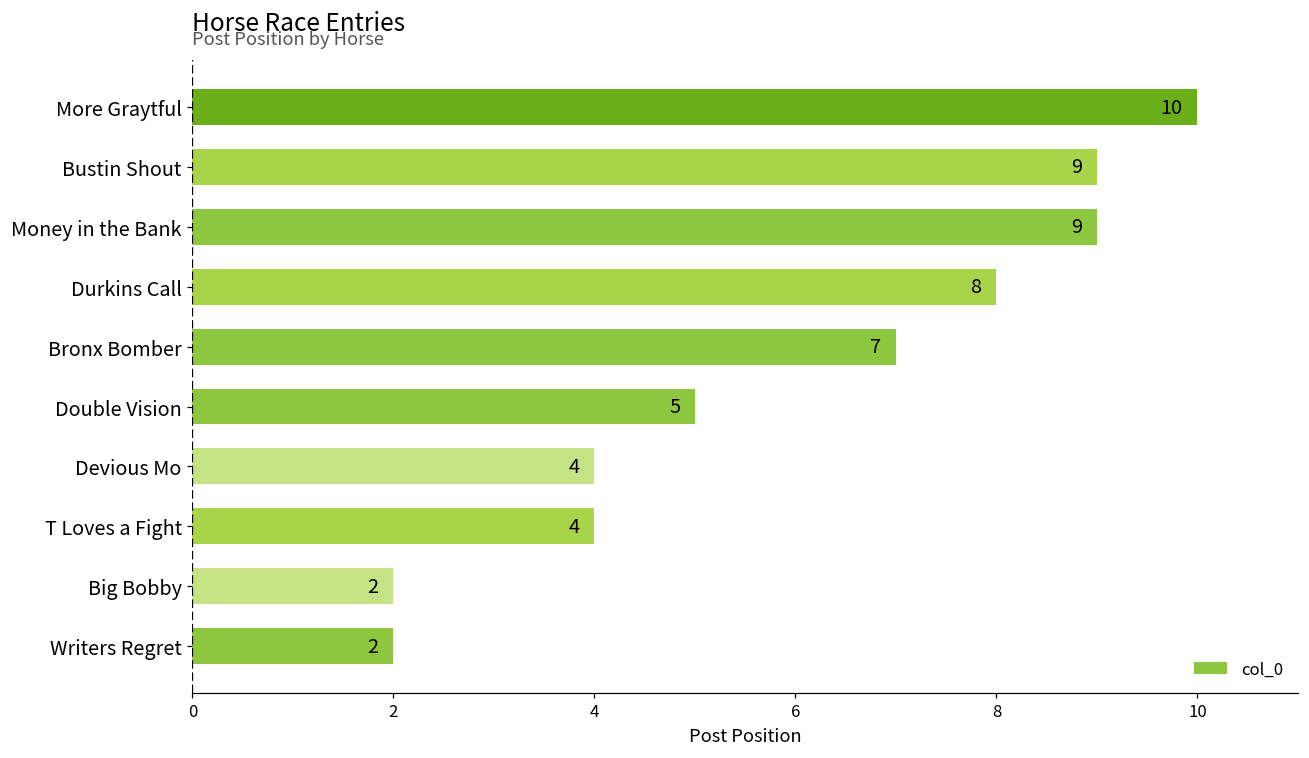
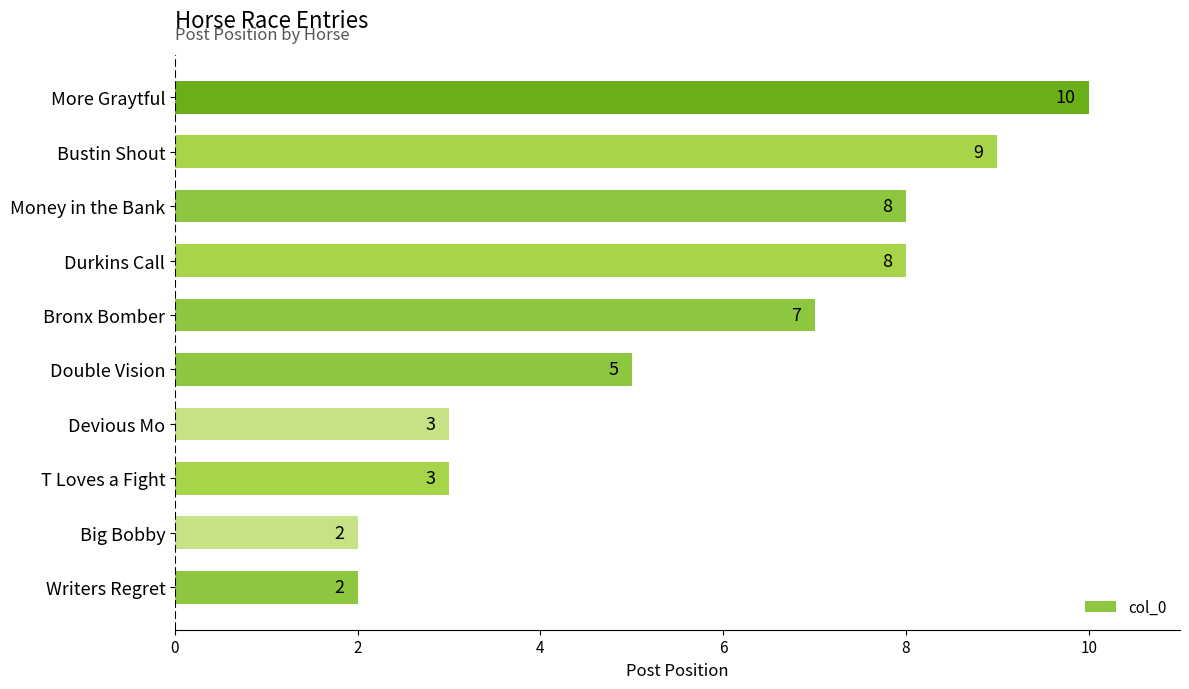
  {
    "More Graytful": 10,
    "Bustin Shout": 9,
-   "Money in the Bank": 9,
+   "Money in the Bank": 8,
    "Durkins Call": 8,
    "Bronx Bomber": 7,
    "Double Vision": 5,
-   "Devious Mo": 4,
-   "T Loves a Fight": 4,
+   "Devious Mo": 3,
+   "T Loves a Fight": 3,
    "Big Bobby": 2,
    "Writers Regret": 2
  }
